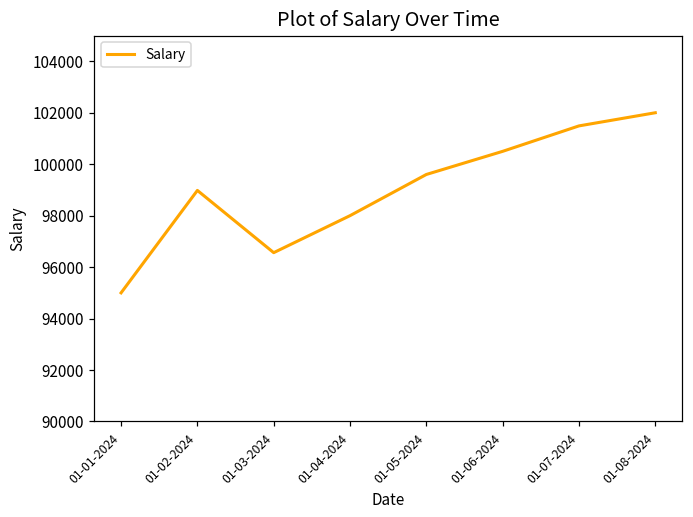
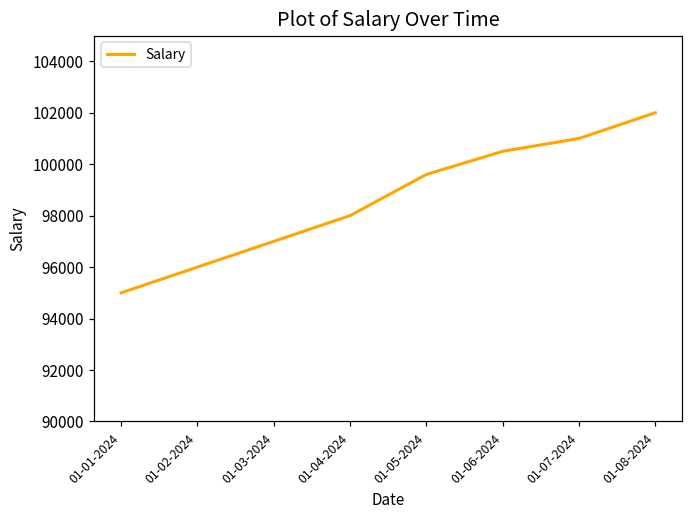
  {
    "01-01-2024": 95000,
-   "01-02-2024": 99000,
-   "01-03-2024": 96600,
+   "01-02-2024": 96000,
+   "01-03-2024": 97000,
    "01-04-2024": 98000,
    "01-05-2024": 99600,
    "01-06-2024": 100500,
-   "01-07-2024": 101500,
+   "01-07-2024": 101000,
    "01-08-2024": 102000
  }
